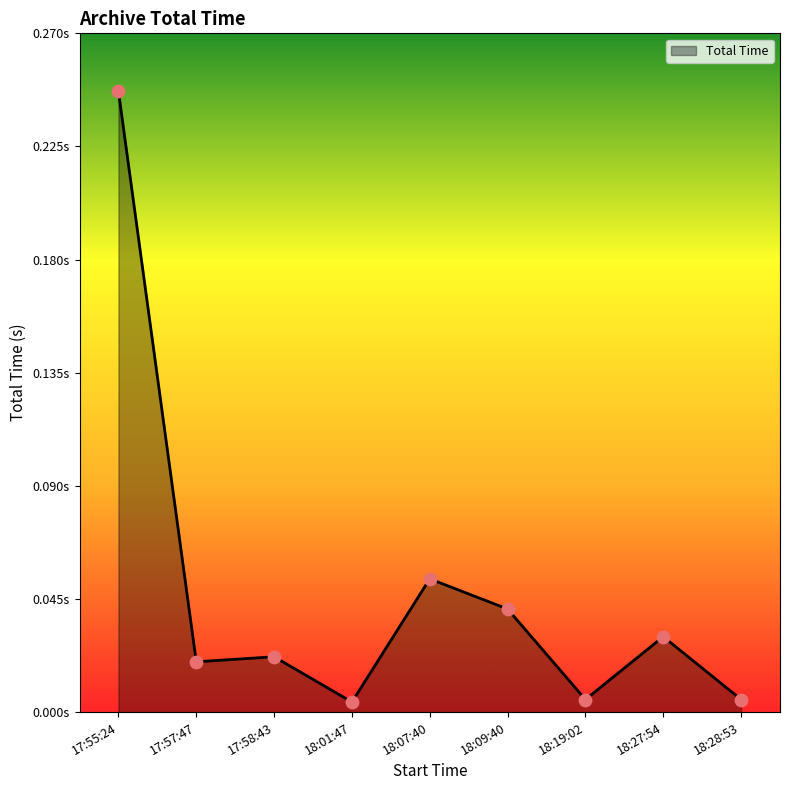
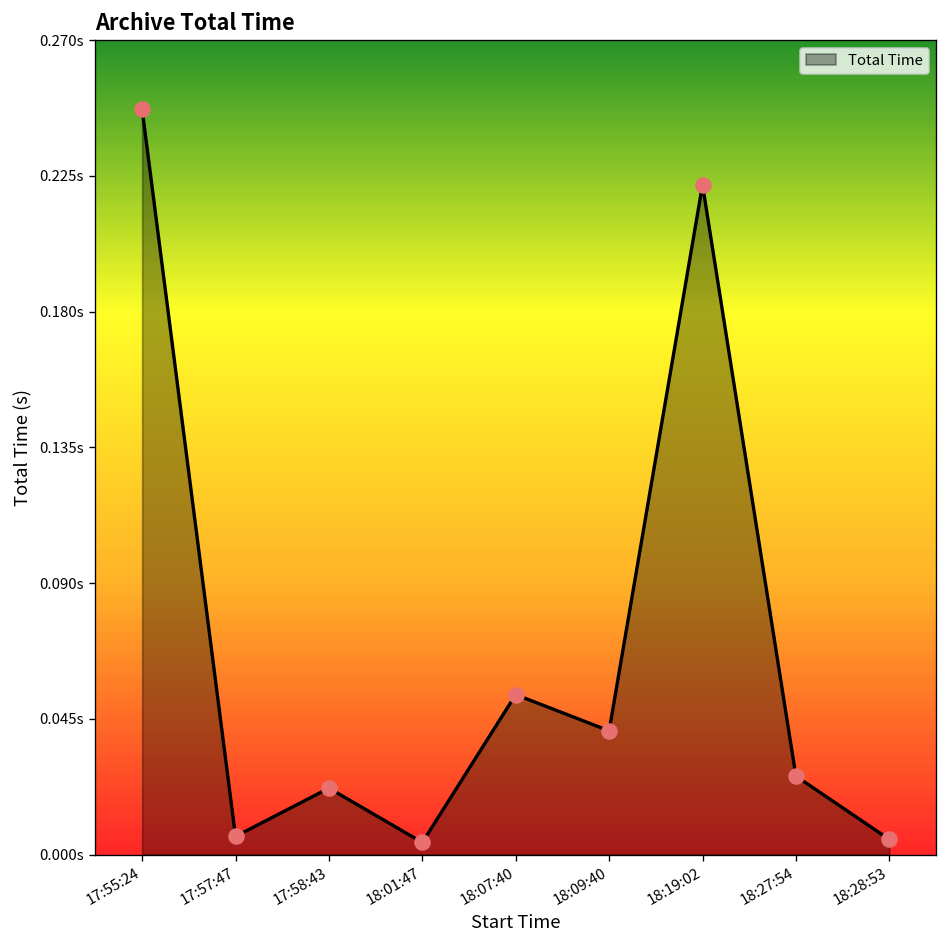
  {
    "17:55:24": "0.247s",
-   "17:57:47": "0.020s",
+   "17:57:47": "0.006s",
    "17:58:43": "0.022s",
    "18:01:47": "0.004s",
    "18:07:40": "0.053s",
    "18:09:40": "0.041s",
-   "18:19:02": "0.005s",
-   "18:27:54": "0.030s",
+   "18:19:02": "0.222s",
+   "18:27:54": "0.026s",
    "18:28:53": "0.005s"
  }
